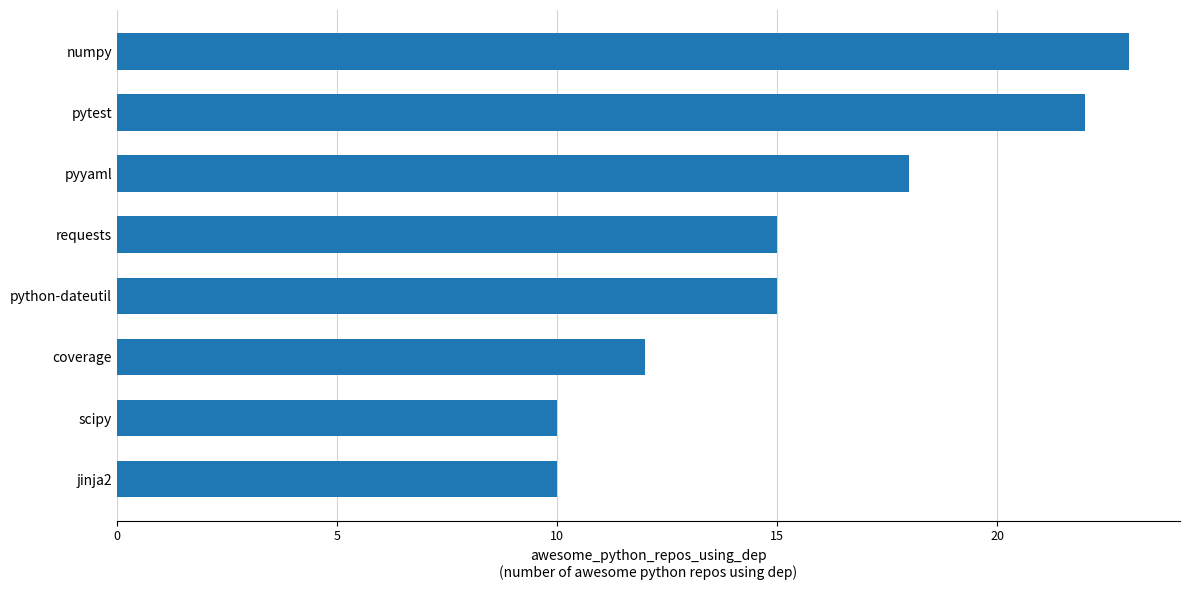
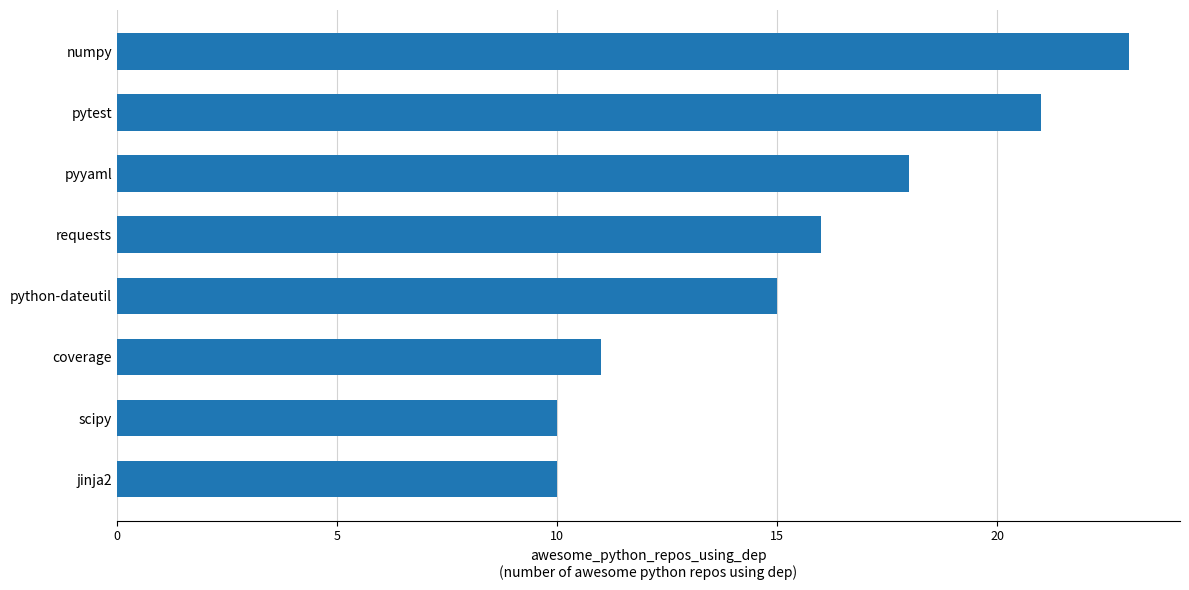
  {
    "numpy": 23,
-   "pytest": 22,
+   "pytest": 21,
    "pyyaml": 18,
-   "requests": 15,
+   "requests": 16,
    "python-dateutil": 15,
-   "coverage": 12,
+   "coverage": 11,
    "scipy": 10,
    "jinja2": 10
  }
